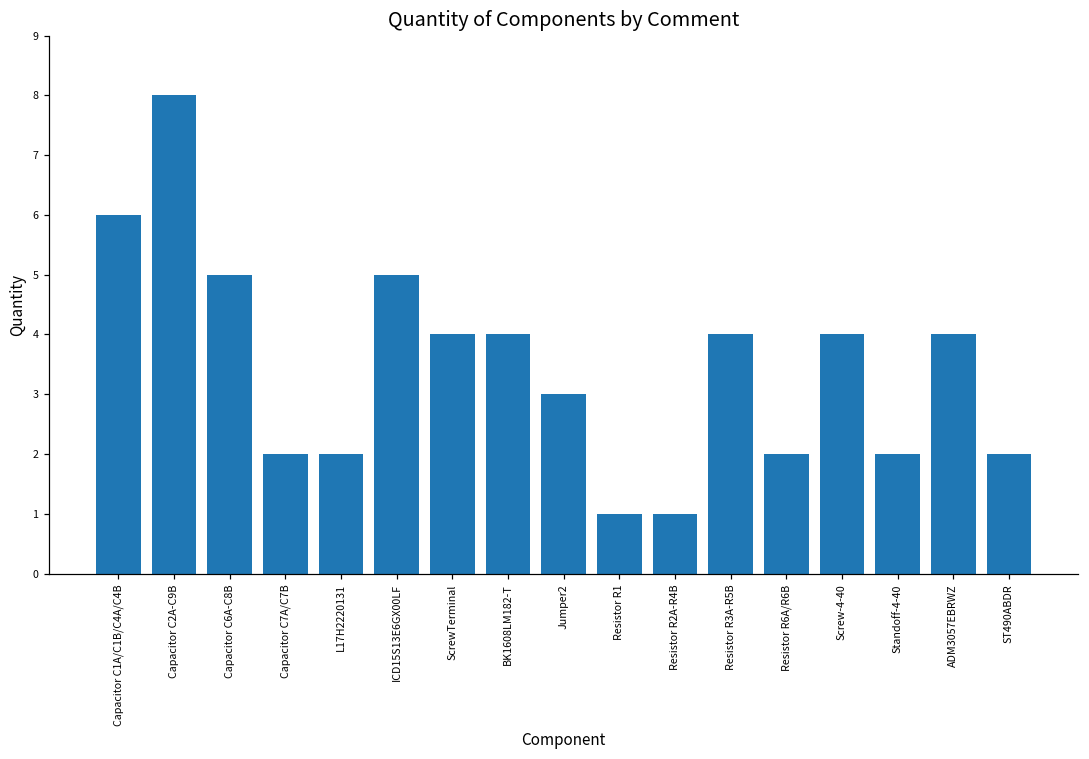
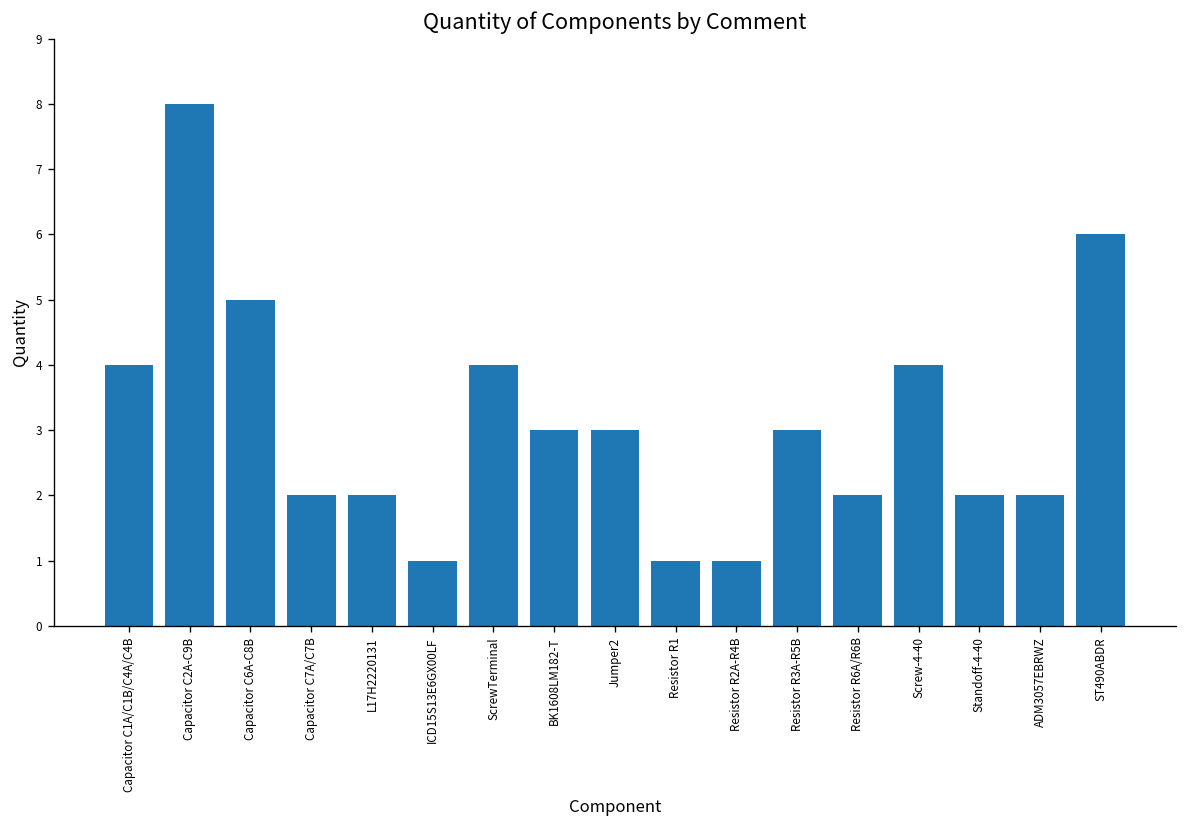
  {
-   "Capacitor C1A/C1B/C4A/C4B": 6,
+   "Capacitor C1A/C1B/C4A/C4B": 4,
    "Capacitor C2A-C9B": 8,
    "Capacitor C6A-C8B": 5,
    "Capacitor C7A/C7B": 2,
    "L17H2220131": 2,
-   "ICD15S13E6GX00LF": 5,
+   "ICD15S13E6GX00LF": 1,
    "ScrewTerminal": 4,
-   "BK1608LM182-T": 4,
+   "BK1608LM182-T": 3,
    "Jumper2": 3,
    "Resistor R1": 1,
    "Resistor R2A-R4B": 1,
-   "Resistor R3A-R5B": 4,
+   "Resistor R3A-R5B": 3,
    "Resistor R6A/R6B": 2,
    "Screw-4-40": 4,
    "Standoff-4-40": 2,
-   "ADM3057EBRWZ": 4,
-   "ST490ABDR": 2
+   "ADM3057EBRWZ": 2,
+   "ST490ABDR": 6
  }
